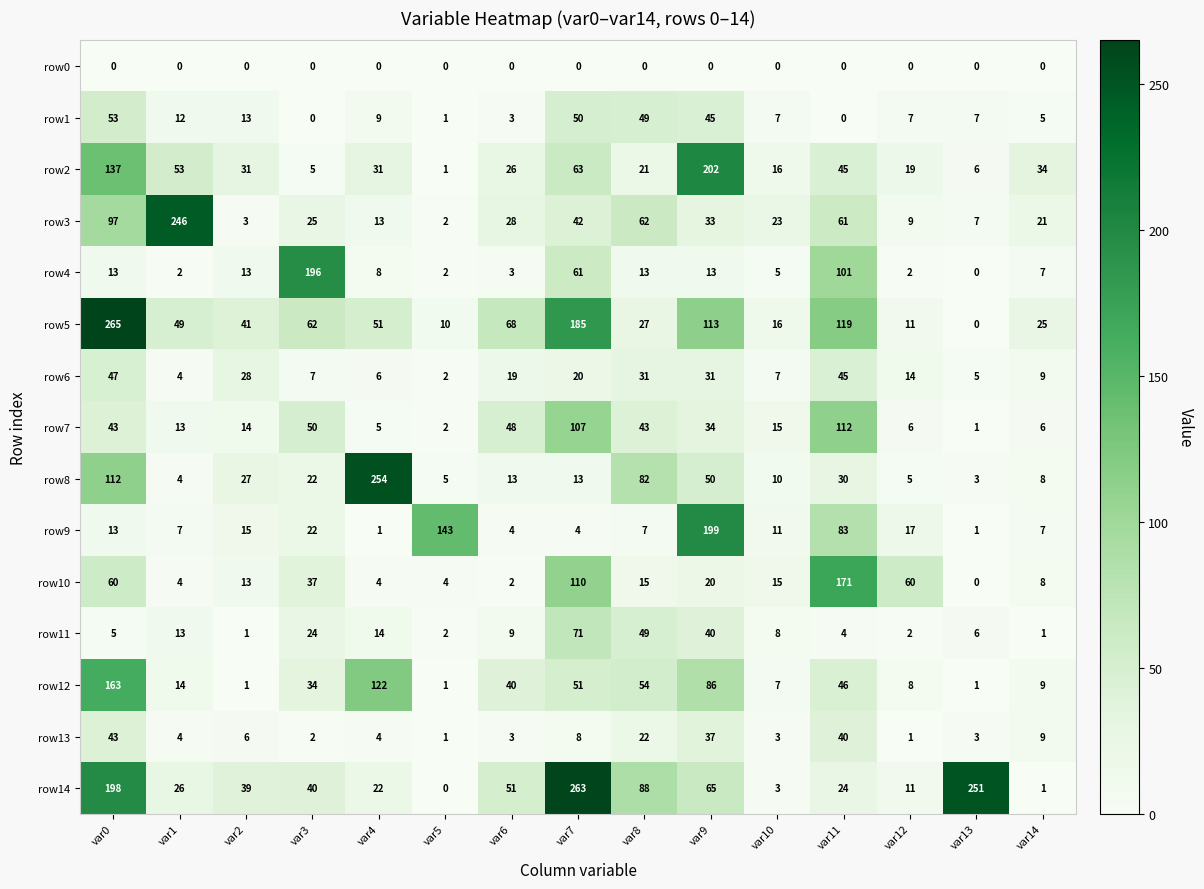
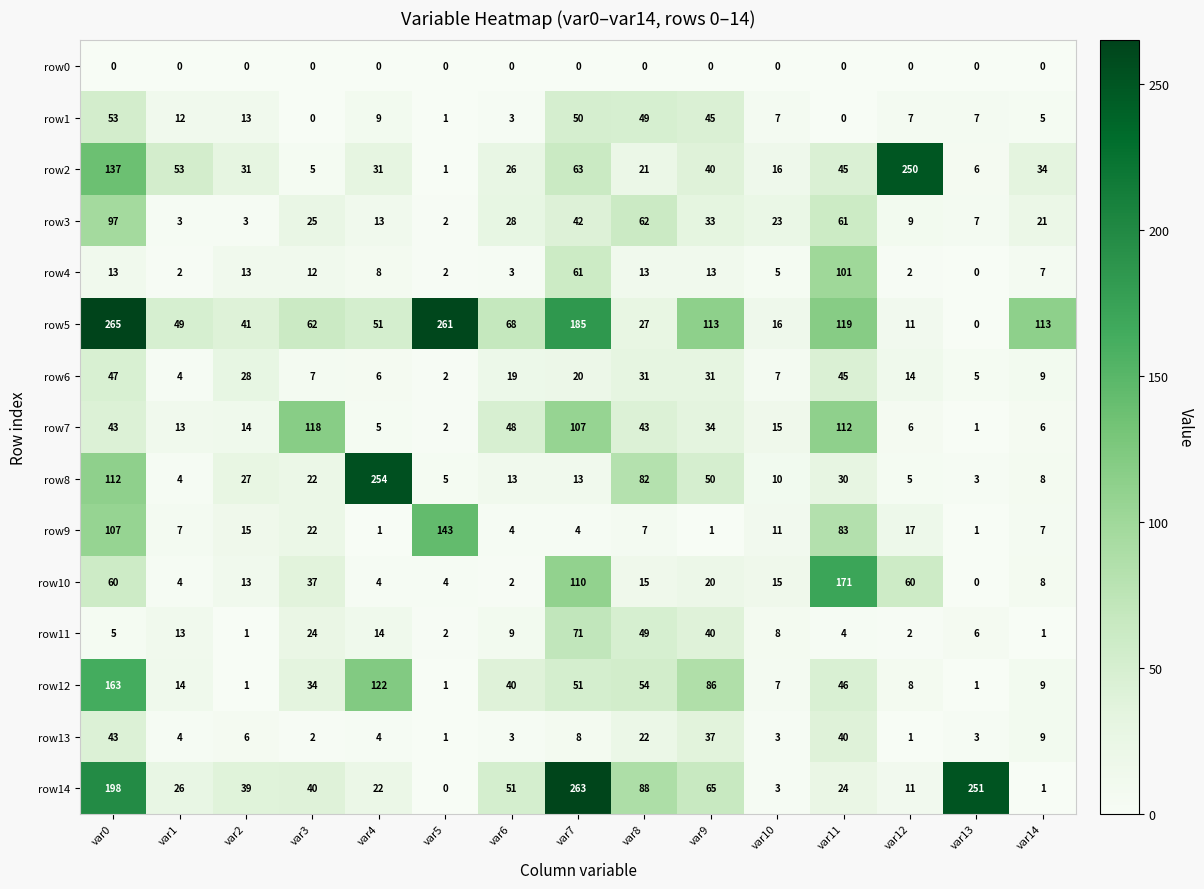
  {
    "row2": {
      "var0": 137,
      "var1": 53,
      "var2": 31,
      "var3": 5,
      "var4": 31,
      "var5": 1,
      "var6": 26,
      "var7": 63,
      "var8": 21,
-     "var9": 202,
+     "var9": 40,
      "var10": 16,
      "var11": 45,
-     "var12": 19,
+     "var12": 250,
      "var13": 6,
      "var14": 34
    },
    "row3": {
      "var0": 97,
-     "var1": 246,
+     "var1": 3,
      "var2": 3,
      "var3": 25,
      "var4": 13,
      "var5": 2,
      "var6": 28,
      "var7": 42,
      "var8": 62,
      "var9": 33,
      "var10": 23,
      "var11": 61,
      "var12": 9,
      "var13": 7,
      "var14": 21
    },
    "row4": {
      "var0": 13,
      "var1": 2,
      "var2": 13,
-     "var3": 196,
+     "var3": 12,
      "var4": 8,
      "var5": 2,
      "var6": 3,
      "var7": 61,
      "var8": 13,
      "var9": 13,
      "var10": 5,
      "var11": 101,
      "var12": 2,
      "var13": 0,
      "var14": 7
    },
    "row5": {
      "var0": 265,
      "var1": 49,
      "var2": 41,
      "var3": 62,
      "var4": 51,
-     "var5": 10,
+     "var5": 261,
      "var6": 68,
      "var7": 185,
      "var8": 27,
      "var9": 113,
      "var10": 16,
      "var11": 119,
      "var12": 11,
      "var13": 0,
-     "var14": 25
+     "var14": 113
    },
    "row7": {
      "var0": 43,
      "var1": 13,
      "var2": 14,
-     "var3": 50,
+     "var3": 118,
      "var4": 5,
      "var5": 2,
      "var6": 48,
      "var7": 107,
      "var8": 43,
      "var9": 34,
      "var10": 15,
      "var11": 112,
      "var12": 6,
      "var13": 1,
      "var14": 6
    },
    "row9": {
-     "var0": 13,
+     "var0": 107,
      "var1": 7,
      "var2": 15,
      "var3": 22,
      "var4": 1,
      "var5": 143,
      "var6": 4,
      "var7": 4,
      "var8": 7,
-     "var9": 199,
+     "var9": 1,
      "var10": 11,
      "var11": 83,
      "var12": 17,
      "var13": 1,
      "var14": 7
    }
  }
